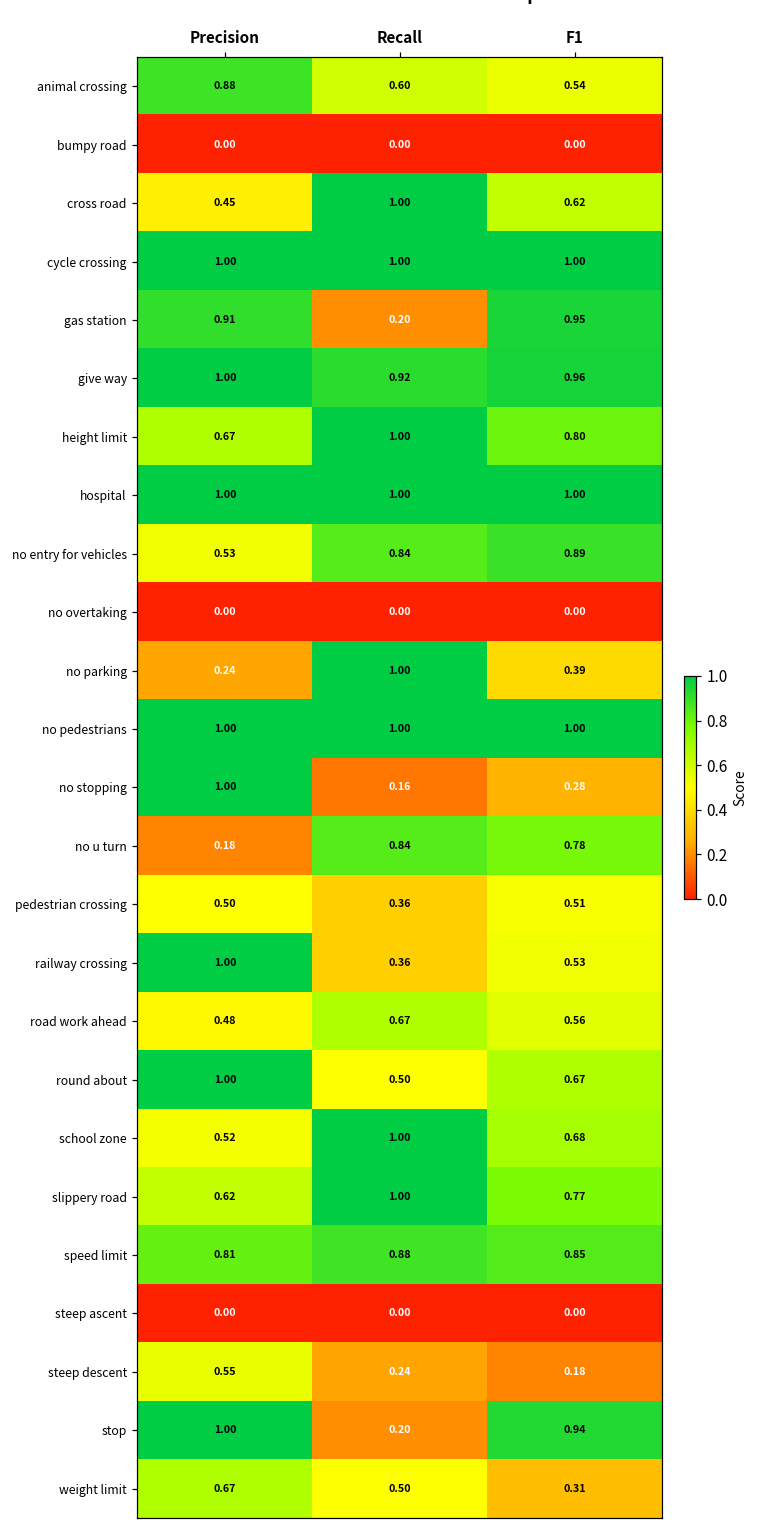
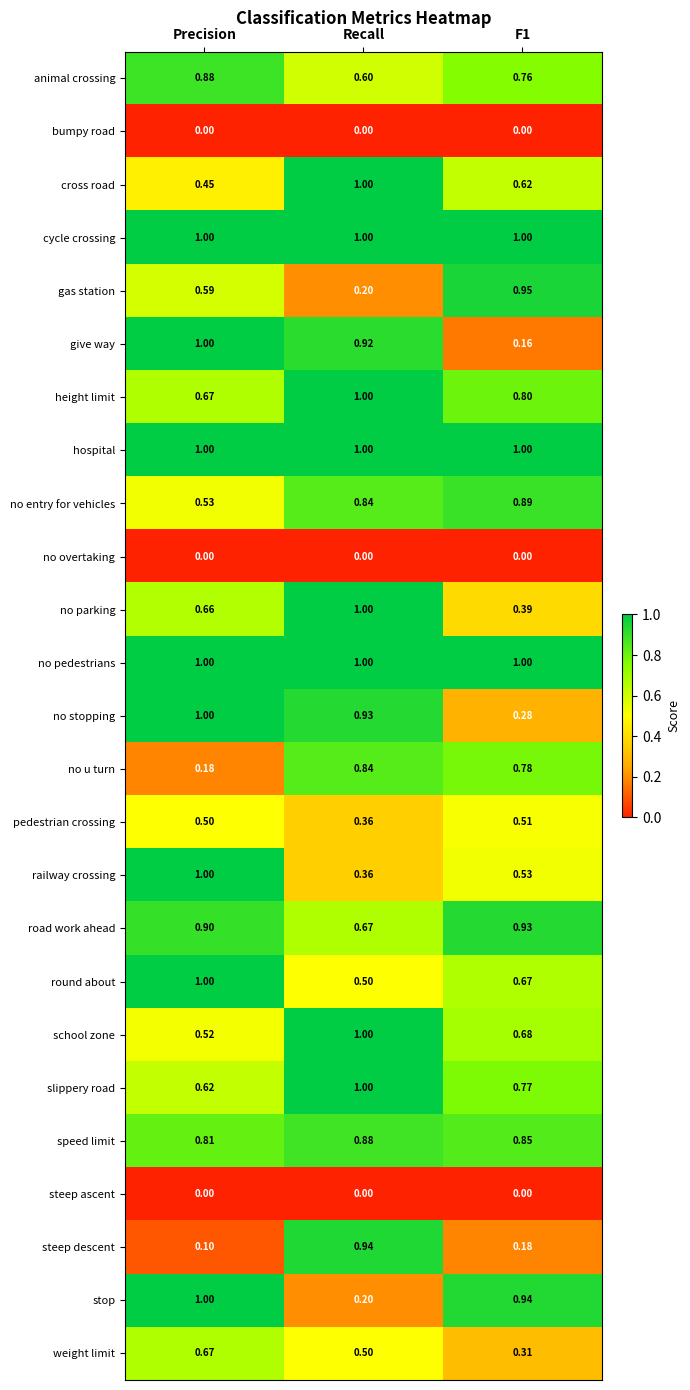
  {
    "animal crossing": {
      "Precision": 0.88,
      "Recall": 0.60,
-     "F1": 0.54
+     "F1": 0.76
    },
    "bumpy road": {
      "Precision": 0.00,
      "Recall": 0.00,
      "F1": 0.00
    },
    "cross road": {
      "Precision": 0.45,
      "Recall": 1.00,
      "F1": 0.62
    },
    "cycle crossing": {
      "Precision": 1.00,
      "Recall": 1.00,
      "F1": 1.00
    },
    "gas station": {
-     "Precision": 0.91,
+     "Precision": 0.59,
      "Recall": 0.20,
      "F1": 0.95
    },
    "give way": {
      "Precision": 1.00,
      "Recall": 0.92,
-     "F1": 0.96
+     "F1": 0.16
    },
    "height limit": {
      "Precision": 0.67,
      "Recall": 1.00,
      "F1": 0.80
    },
    "hospital": {
      "Precision": 1.00,
      "Recall": 1.00,
      "F1": 1.00
    },
    "no entry for vehicles": {
      "Precision": 0.53,
      "Recall": 0.84,
      "F1": 0.89
    },
    "no overtaking": {
      "Precision": 0.00,
      "Recall": 0.00,
      "F1": 0.00
    },
    "no parking": {
-     "Precision": 0.24,
+     "Precision": 0.66,
      "Recall": 1.00,
      "F1": 0.39
    },
    "no pedestrians": {
      "Precision": 1.00,
      "Recall": 1.00,
      "F1": 1.00
    },
    "no stopping": {
      "Precision": 1.00,
-     "Recall": 0.16,
+     "Recall": 0.93,
      "F1": 0.28
    },
    "no u turn": {
      "Precision": 0.18,
      "Recall": 0.84,
      "F1": 0.78
    },
    "pedestrian crossing": {
      "Precision": 0.50,
      "Recall": 0.36,
      "F1": 0.51
    },
    "railway crossing": {
      "Precision": 1.00,
      "Recall": 0.36,
      "F1": 0.53
    },
    "road work ahead": {
-     "Precision": 0.48,
+     "Precision": 0.90,
      "Recall": 0.67,
-     "F1": 0.56
+     "F1": 0.93
    },
    "round about": {
      "Precision": 1.00,
      "Recall": 0.50,
      "F1": 0.67
    },
    "school zone": {
      "Precision": 0.52,
      "Recall": 1.00,
      "F1": 0.68
    },
    "slippery road": {
      "Precision": 0.62,
      "Recall": 1.00,
      "F1": 0.77
    },
    "speed limit": {
      "Precision": 0.81,
      "Recall": 0.88,
      "F1": 0.85
    },
    "steep ascent": {
      "Precision": 0.00,
      "Recall": 0.00,
      "F1": 0.00
    },
    "steep descent": {
-     "Precision": 0.55,
-     "Recall": 0.24,
+     "Precision": 0.10,
+     "Recall": 0.94,
      "F1": 0.18
    },
    "stop": {
      "Precision": 1.00,
      "Recall": 0.20,
      "F1": 0.94
    },
    "weight limit": {
      "Precision": 0.67,
      "Recall": 0.50,
      "F1": 0.31
    }
  }
